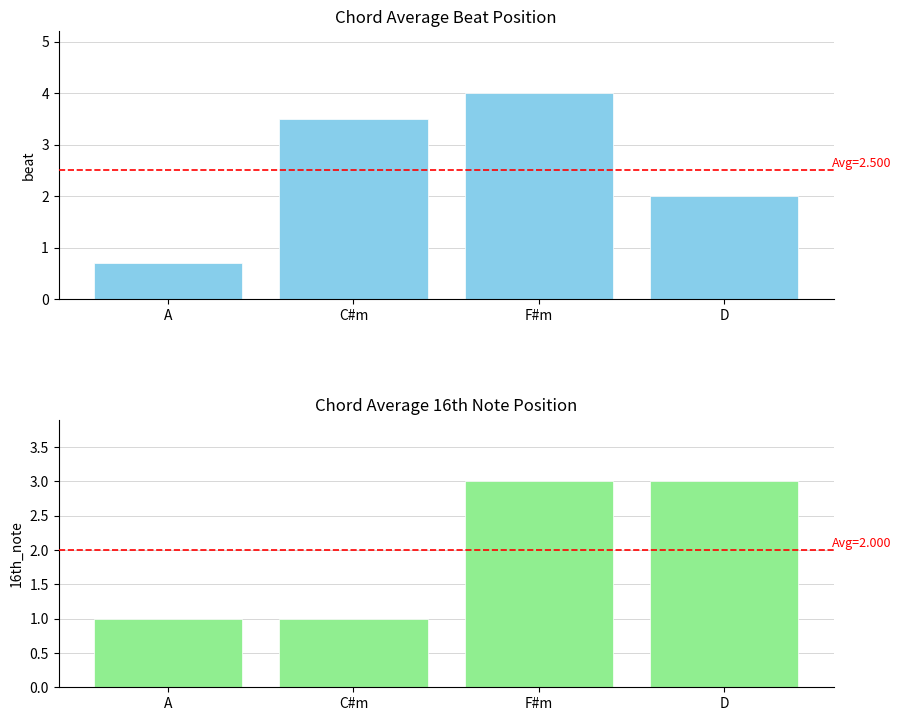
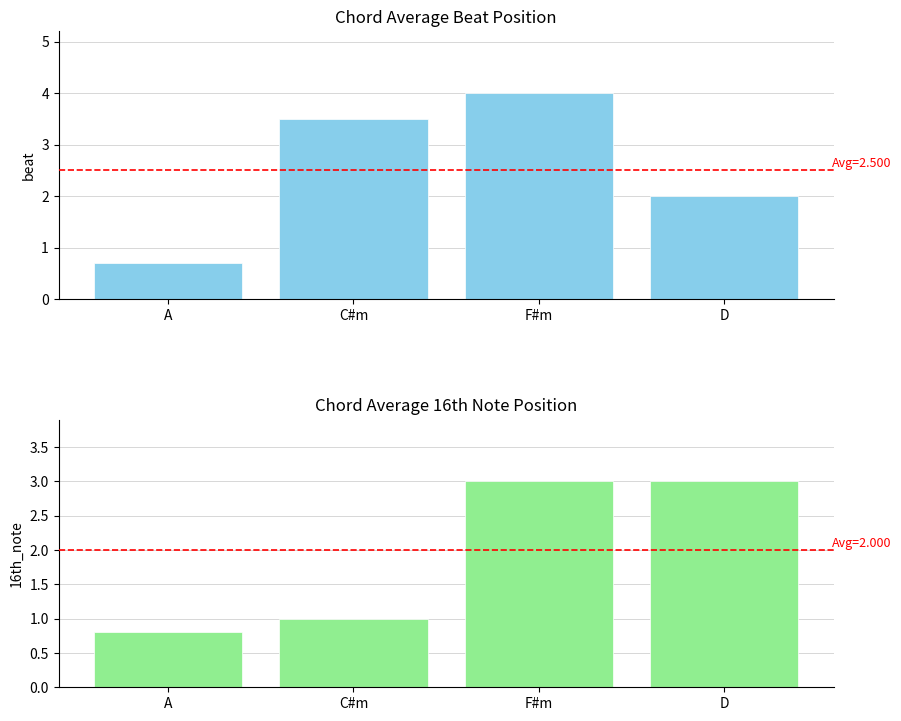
  {
    "Chord Average Beat Position": {
      "A": 0.7,
      "C#m": 3.5,
      "F#m": 4.0,
      "D": 2.0
    },
    "Chord Average 16th Note Position": {
-     "A": 1.0,
+     "A": 0.8,
      "C#m": 1.0,
      "F#m": 3.0,
      "D": 3.0
    }
  }
